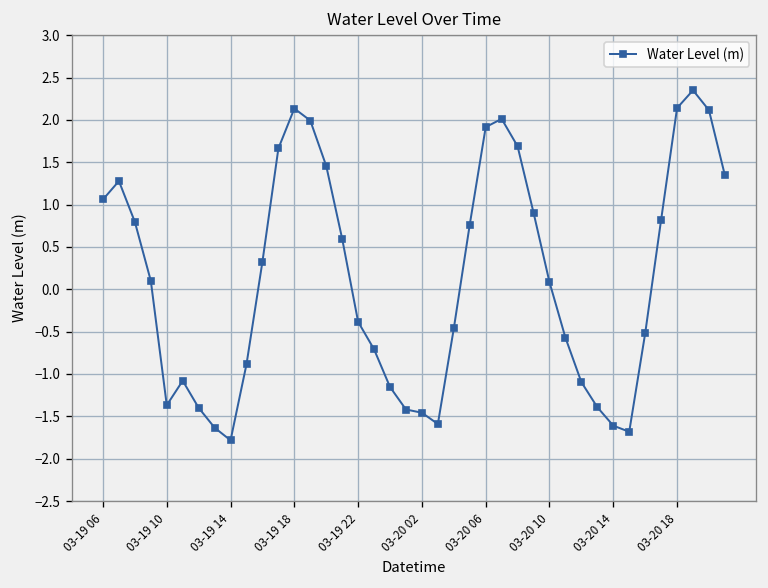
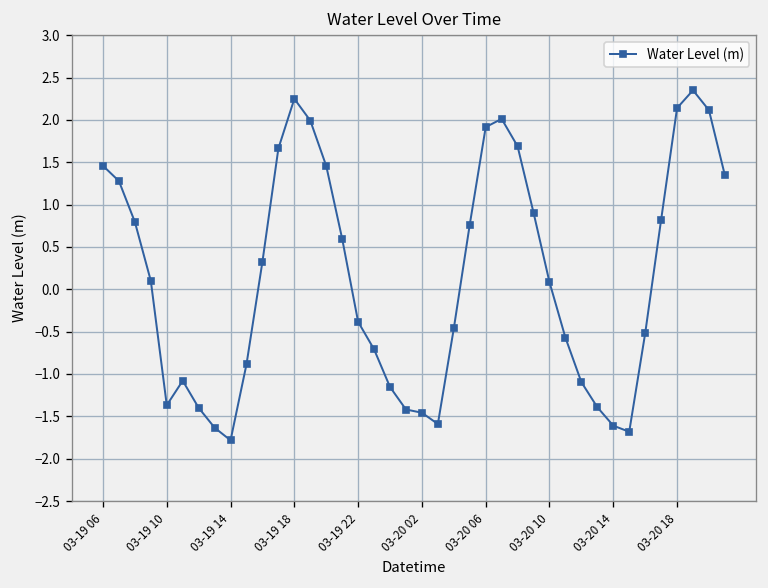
  {
-   "03-19 06": 1.1,
+   "03-19 06": 1.5,
    "03-19 10": -1.4,
    "03-19 14": -1.8,
-   "03-19 18": 2.1,
+   "03-19 18": 2.2,
    "03-19 22": -0.4,
    "03-20 02": -1.5,
    "03-20 06": 1.9,
    "03-20 10": 0.1,
    "03-20 14": -1.6,
    "03-20 18": 2.1
  }
